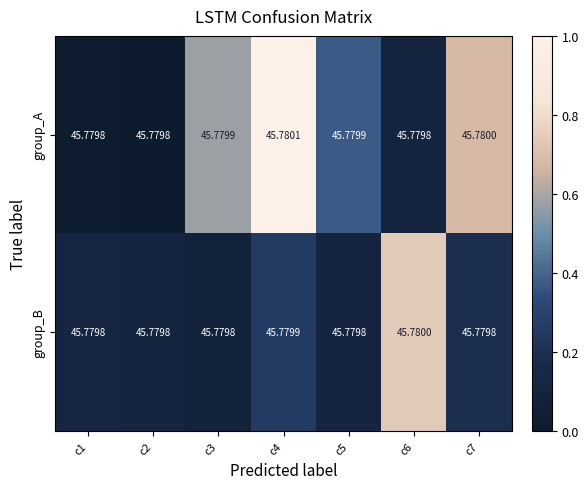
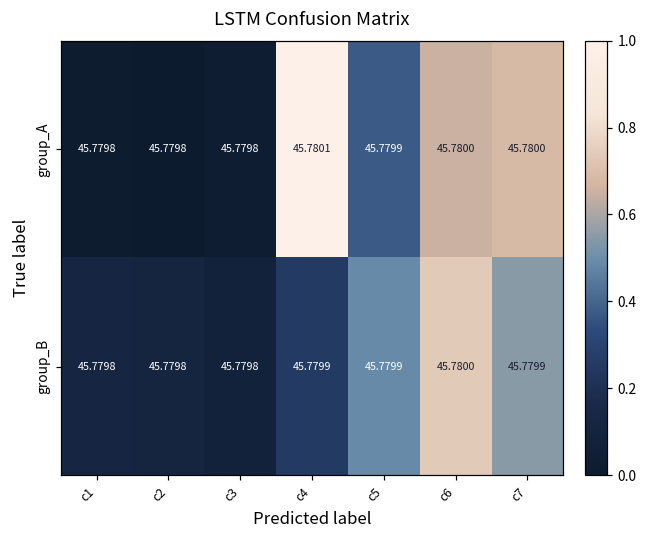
  {
    "group_A": {
      "c1": 45.7798,
      "c2": 45.7798,
-     "c3": 45.7799,
+     "c3": 45.7798,
      "c4": 45.7801,
      "c5": 45.7799,
-     "c6": 45.7798,
+     "c6": 45.7800,
      "c7": 45.7800
    },
    "group_B": {
      "c1": 45.7798,
      "c2": 45.7798,
      "c3": 45.7798,
      "c4": 45.7799,
-     "c5": 45.7798,
+     "c5": 45.7799,
      "c6": 45.7800,
-     "c7": 45.7798
+     "c7": 45.7799
    }
  }
